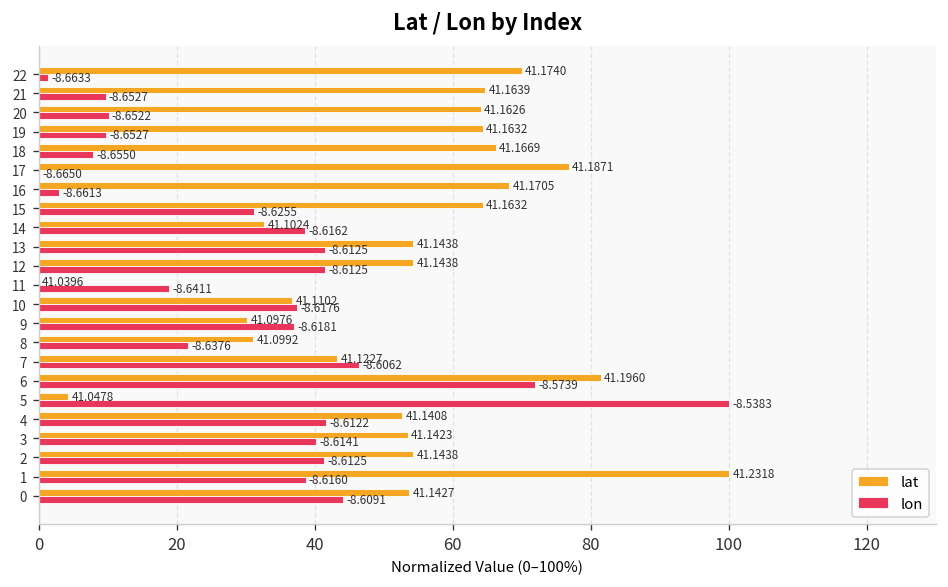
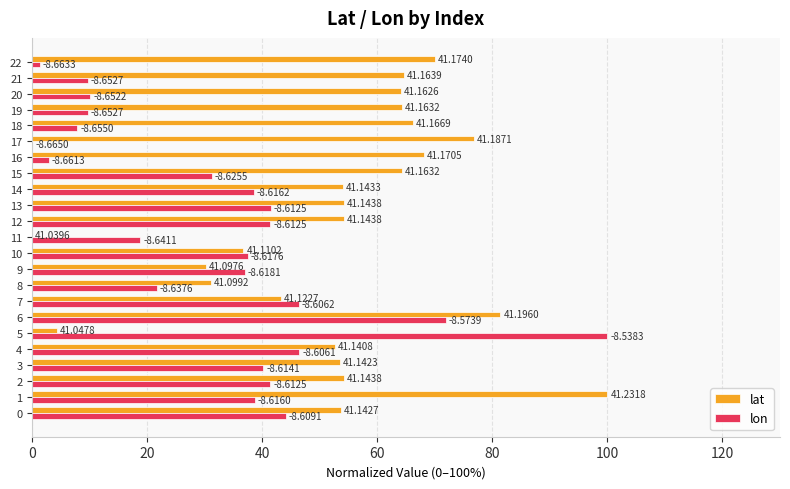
  {
    "lat": {
-     "14": 41.1024
+     "14": 41.1433
    },
    "lon": {
-     "4": -8.6122
+     "4": -8.6061
    }
  }
